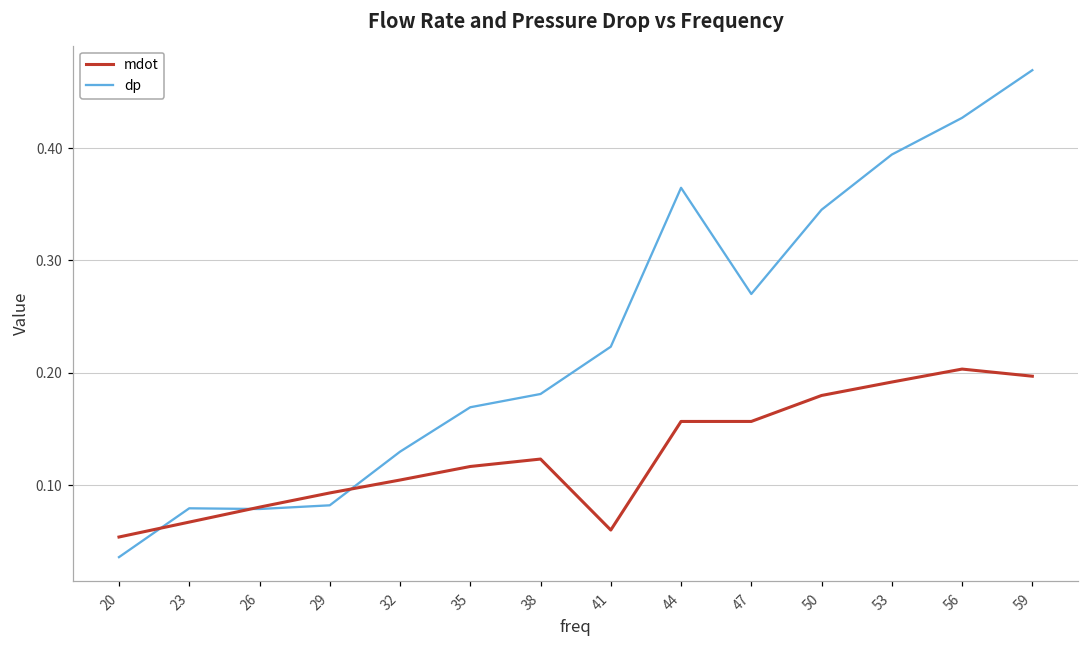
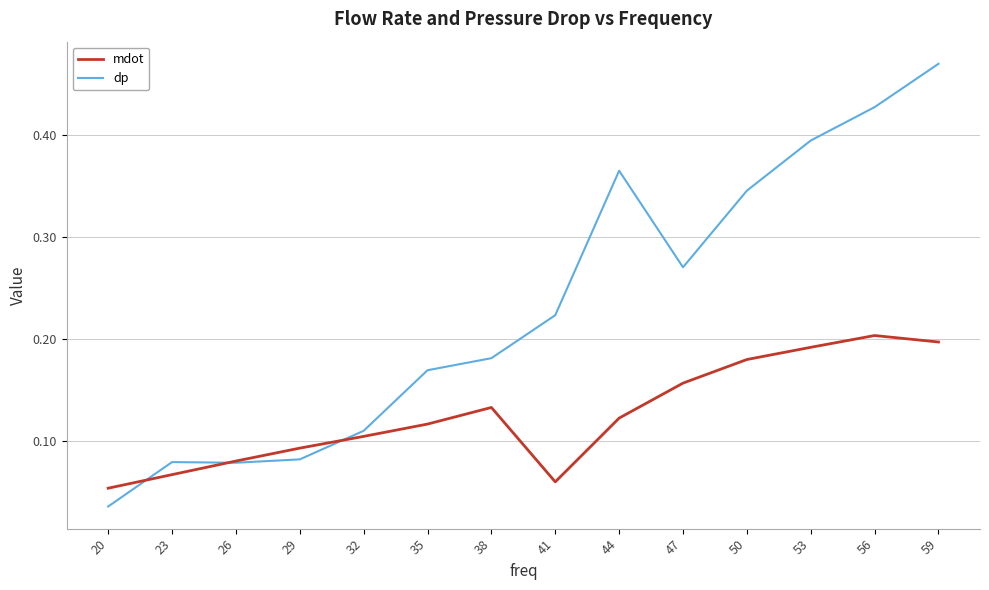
  {
    "mdot": {
      "20": 0.054,
      "23": 0.067,
      "29": 0.093,
      "32": 0.105,
      "35": 0.117,
-     "38": 0.123,
+     "38": 0.133,
      "41": 0.060,
-     "44": 0.157,
+     "44": 0.122,
      "47": 0.157,
      "50": 0.180,
      "53": 0.192,
      "56": 0.203,
      "59": 0.197
    },
    "dp": {
      "20": 0.036,
      "23": 0.079,
      "29": 0.082,
-     "32": 0.130,
+     "32": 0.110,
      "35": 0.169,
      "38": 0.181,
      "41": 0.223,
      "44": 0.365,
      "47": 0.270,
      "50": 0.345,
      "53": 0.394,
      "56": 0.427,
      "59": 0.469
    }
  }
